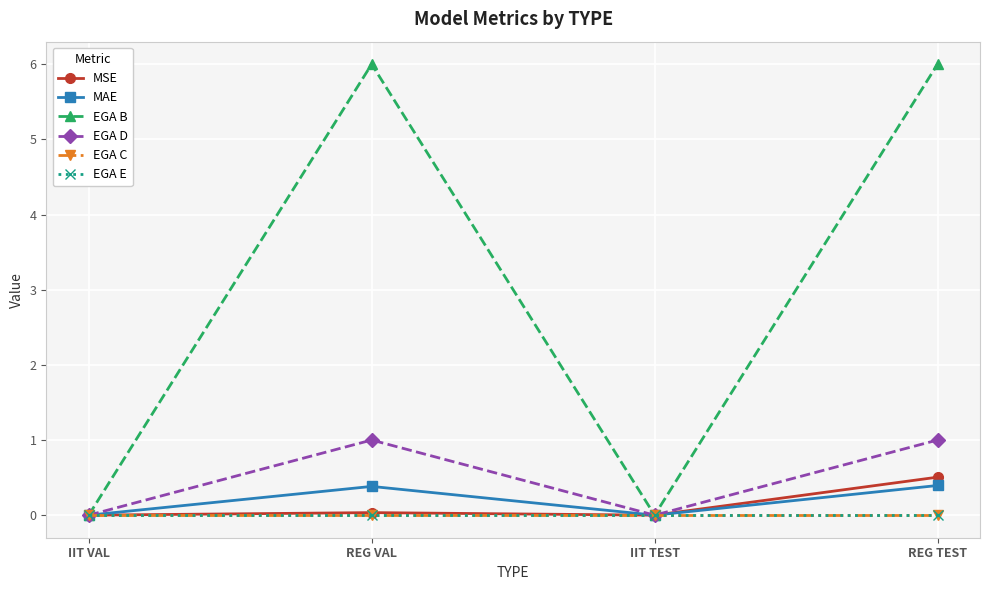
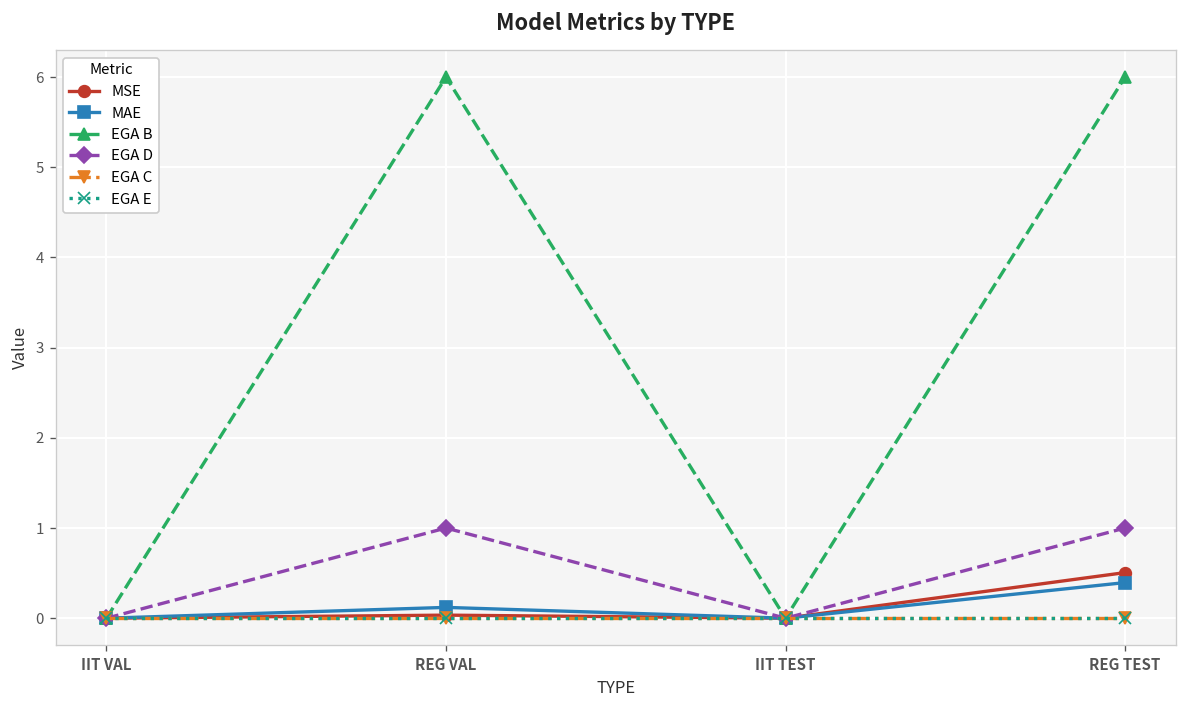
  {
    "MSE": {
      "REG VAL": 0.0,
      "REG TEST": 0.5
    },
    "MAE": {
-     "REG VAL": 0.4,
+     "REG VAL": 0.1,
      "REG TEST": 0.4
    },
    "EGA D": {
      "REG VAL": 1.0,
      "REG TEST": 1.0
    }
  }
